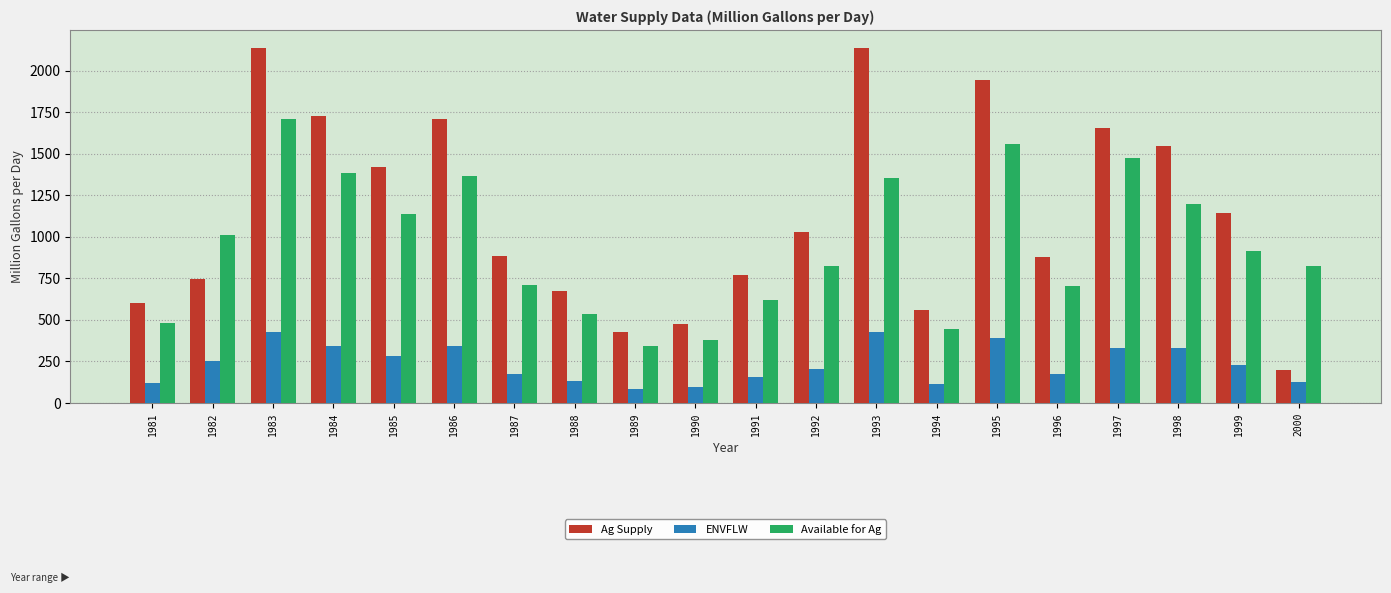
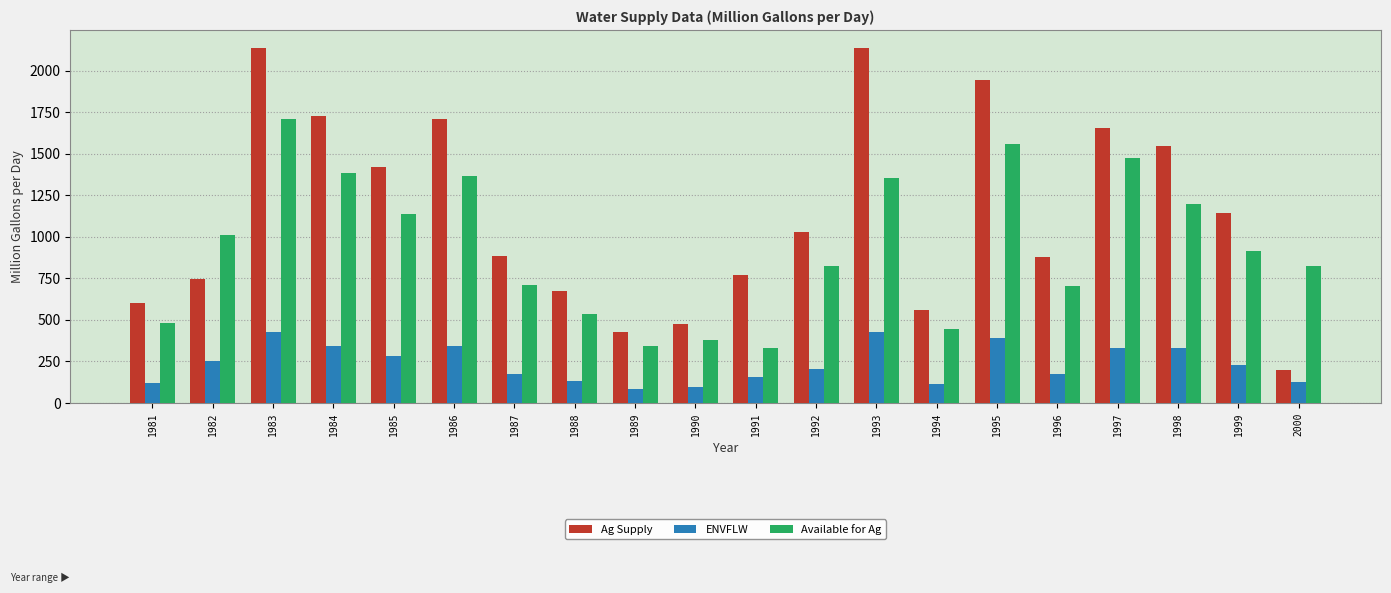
  {
    "Ag Supply": {
      "1981": 600,
      "1982": 740,
      "1983": 2140,
      "1984": 1730,
      "1985": 1420,
      "1986": 1710,
      "1987": 890,
      "1988": 670,
      "1989": 430,
      "1990": 470,
      "1991": 770,
      "1992": 1030,
      "1993": 2140,
      "1994": 560,
      "1995": 1950,
      "1996": 880,
      "1997": 1660,
      "1998": 1550,
      "1999": 1140,
      "2000": 200
    },
    "ENVFLW": {
      "1981": 120,
      "1982": 250,
      "1983": 430,
      "1984": 350,
      "1985": 280,
      "1986": 340,
      "1987": 180,
      "1988": 130,
      "1989": 90,
      "1990": 90,
      "1991": 150,
      "1992": 210,
      "1993": 430,
      "1994": 110,
      "1995": 390,
      "1996": 180,
      "1997": 330,
      "1998": 330,
      "1999": 230,
      "2000": 120
    },
    "Available for Ag": {
      "1981": 480,
      "1982": 1010,
      "1983": 1710,
      "1984": 1380,
      "1985": 1140,
      "1986": 1370,
      "1987": 710,
      "1988": 540,
      "1989": 340,
      "1990": 380,
-     "1991": 620,
+     "1991": 330,
      "1992": 830,
      "1993": 1350,
      "1994": 450,
      "1995": 1560,
      "1996": 700,
      "1997": 1470,
      "1998": 1200,
      "1999": 920,
      "2000": 830
    }
  }
